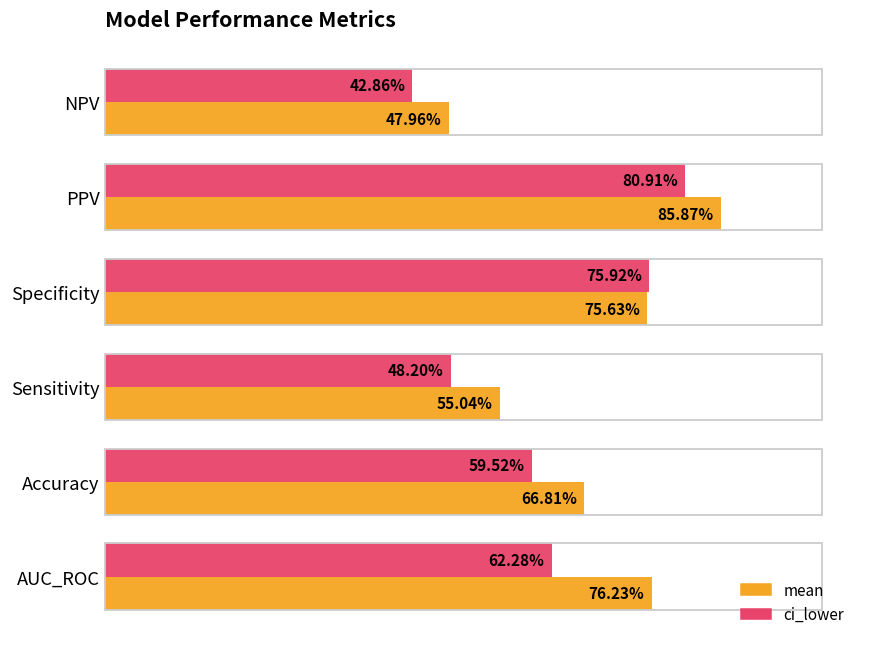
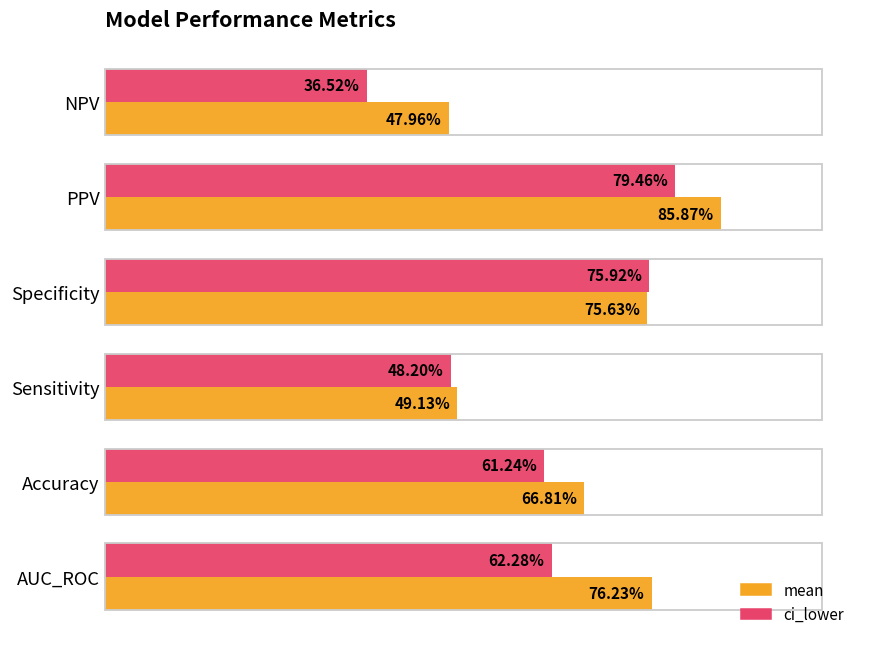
  {
    "ci_lower": {
-     "NPV": "42.86%",
-     "PPV": "80.91%",
+     "NPV": "36.52%",
+     "PPV": "79.46%",
      "Specificity": "75.92%",
      "Sensitivity": "48.20%",
-     "Accuracy": "59.52%",
+     "Accuracy": "61.24%",
      "AUC_ROC": "62.28%"
    },
    "mean": {
      "NPV": "47.96%",
      "PPV": "85.87%",
      "Specificity": "75.63%",
-     "Sensitivity": "55.04%",
+     "Sensitivity": "49.13%",
      "Accuracy": "66.81%",
      "AUC_ROC": "76.23%"
    }
  }
